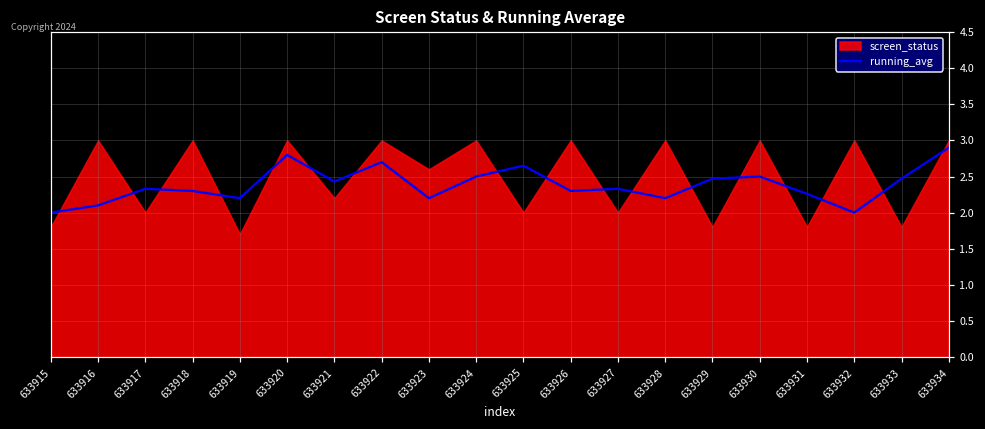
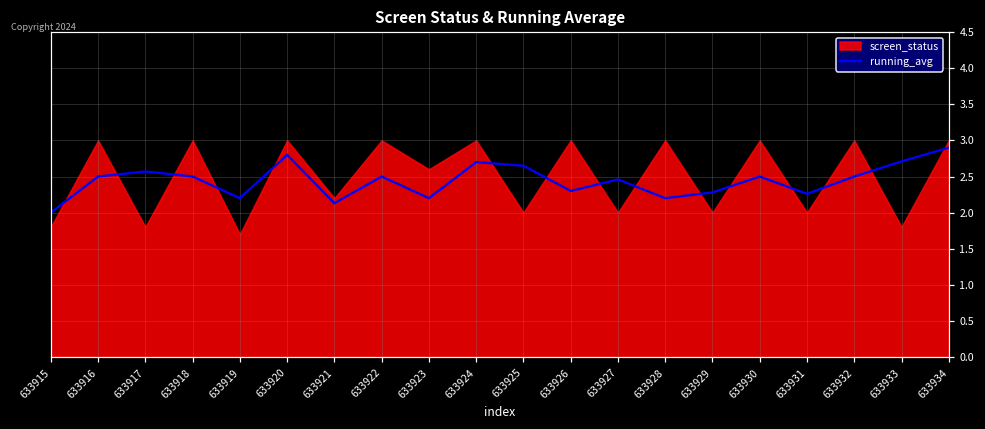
  {
    "running_avg": {
      "633915": 2.0,
-     "633916": 2.1,
-     "633917": 2.3,
-     "633918": 2.3,
+     "633916": 2.5,
+     "633917": 2.6,
+     "633918": 2.5,
      "633919": 2.2,
      "633920": 2.8,
-     "633921": 2.4,
-     "633922": 2.7,
+     "633921": 2.1,
+     "633922": 2.5,
      "633923": 2.2,
-     "633924": 2.5,
+     "633924": 2.7,
      "633925": 2.7,
      "633926": 2.3,
-     "633927": 2.3,
+     "633927": 2.5,
      "633928": 2.2,
-     "633929": 2.5,
+     "633929": 2.3,
      "633930": 2.5,
      "633931": 2.3,
-     "633932": 2.0,
-     "633933": 2.5,
+     "633932": 2.5,
+     "633933": 2.7,
      "633934": 2.9
    },
    "screen_status": {
      "633915": 1.8,
      "633916": 3.0,
-     "633917": 2.0,
+     "633917": 1.8,
      "633918": 3.0,
      "633919": 1.7,
      "633920": 3.0,
      "633921": 2.2,
      "633922": 3.0,
      "633923": 2.6,
      "633924": 3.0,
      "633925": 2.0,
      "633926": 3.0,
      "633927": 2.0,
      "633928": 3.0,
-     "633929": 1.8,
+     "633929": 2.0,
      "633930": 3.0,
-     "633931": 1.8,
+     "633931": 2.0,
      "633932": 3.0,
      "633933": 1.8,
      "633934": 3.0
    }
  }
